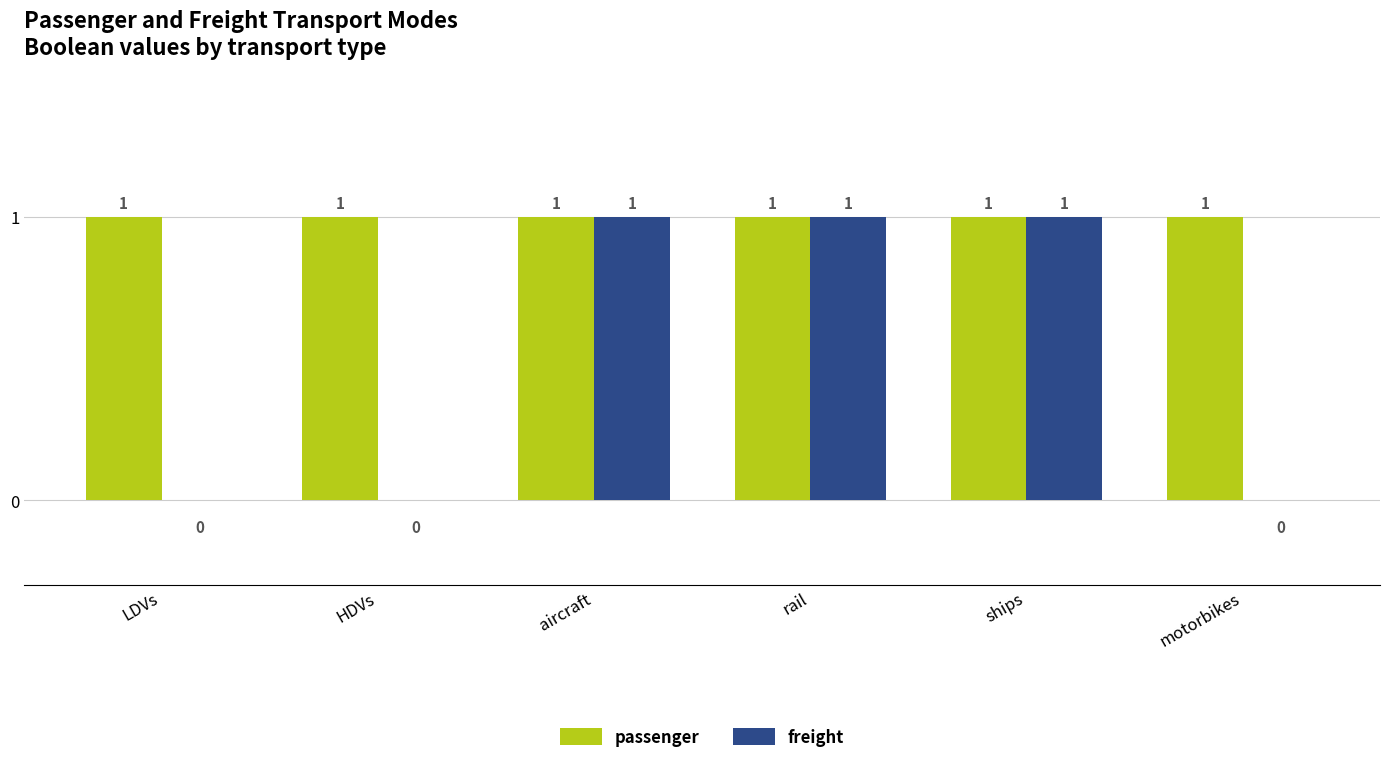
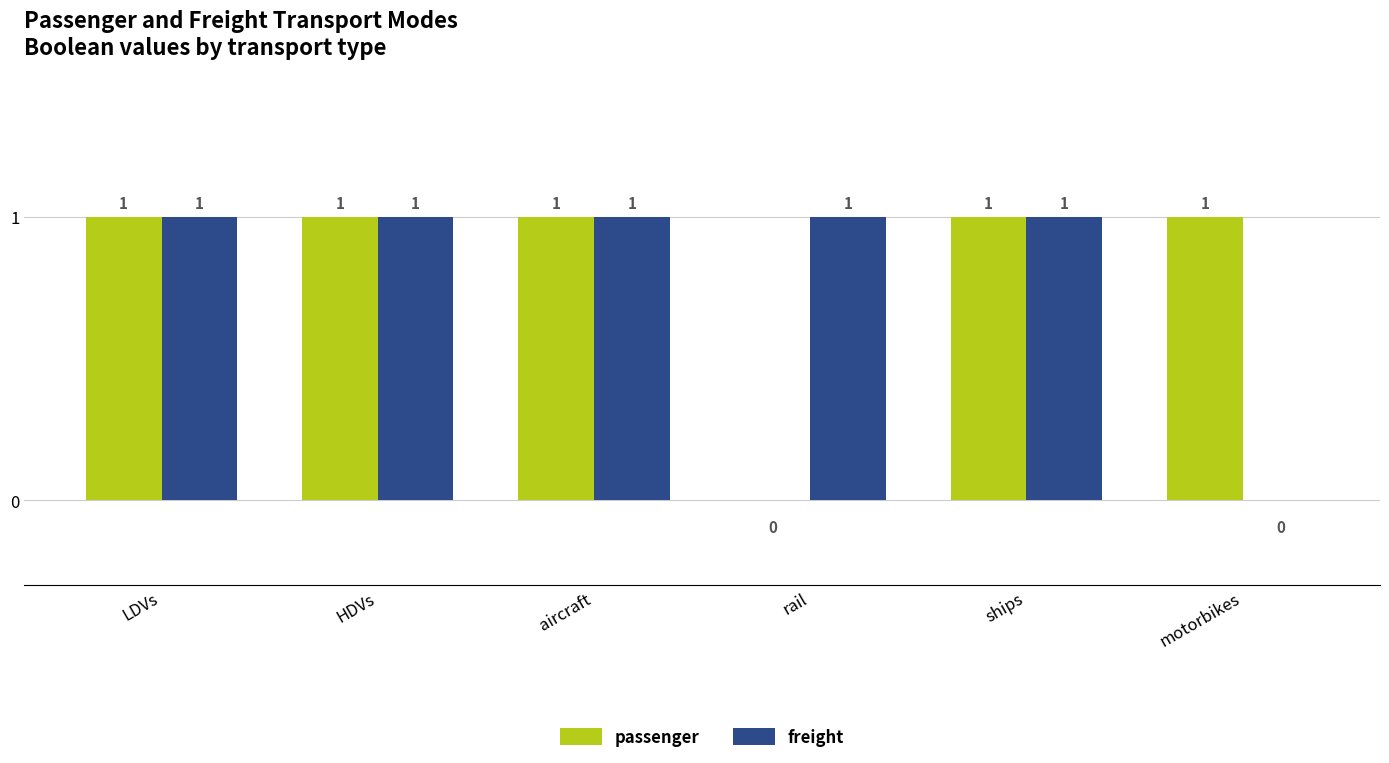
  {
    "passenger": {
      "LDVs": 1,
      "HDVs": 1,
      "aircraft": 1,
-     "rail": 1,
+     "rail": 0,
      "ships": 1,
      "motorbikes": 1
    },
    "freight": {
-     "LDVs": 0,
-     "HDVs": 0,
+     "LDVs": 1,
+     "HDVs": 1,
      "aircraft": 1,
      "rail": 1,
      "ships": 1,
      "motorbikes": 0
    }
  }
